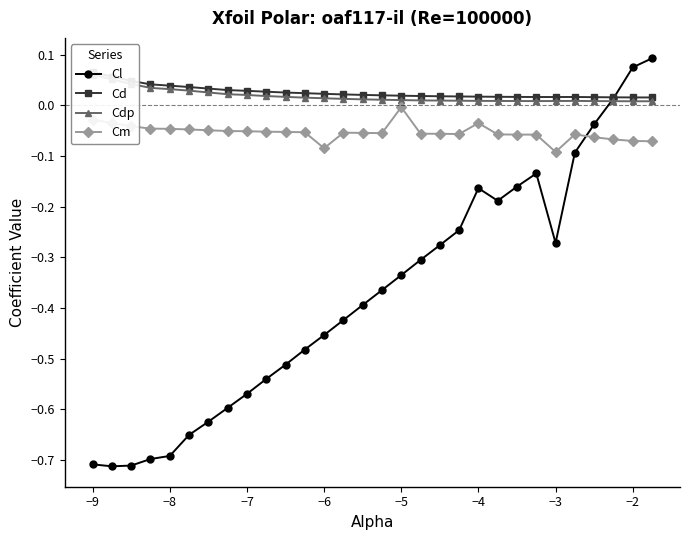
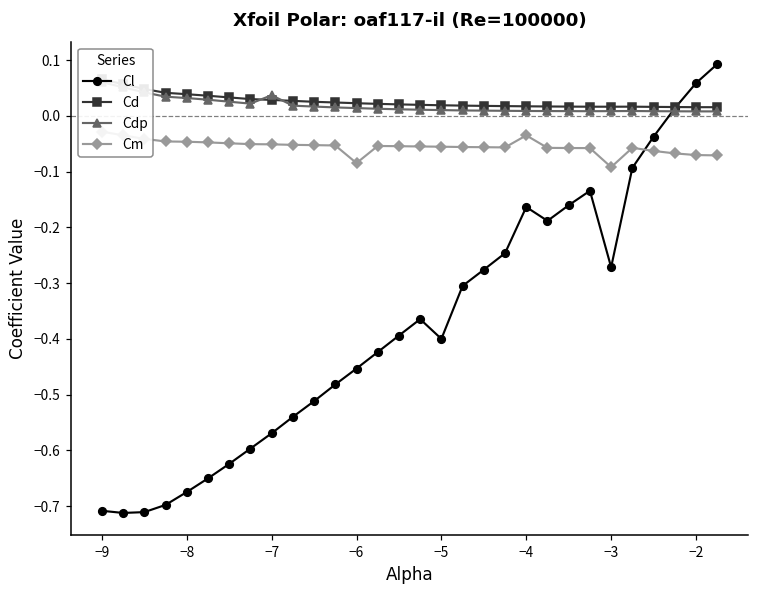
  {
    "Cl": {
      "−9": -0.71,
-     "−8": -0.69,
+     "−8": -0.67,
      "−7": -0.57,
      "−6": -0.45,
-     "−5": -0.34,
+     "−5": -0.40,
      "−4": -0.16,
      "−3": -0.27,
-     "−2": 0.07
+     "−2": 0.06
    },
    "Cd": {
      "−8": 0.04,
      "−7": 0.03,
      "−6": 0.02,
      "−5": 0.02,
      "−4": 0.02,
      "−3": 0.02,
      "−2": 0.02
    },
    "Cdp": {
      "−8": 0.03,
-     "−7": 0.02,
+     "−7": 0.04,
      "−6": 0.01,
      "−5": 0.01,
      "−4": 0.01,
      "−3": 0.01,
      "−2": 0.01
    },
    "Cm": {
      "−8": -0.05,
      "−7": -0.05,
      "−6": -0.08,
-     "−5": 0.00,
+     "−5": -0.06,
      "−4": -0.04,
      "−3": -0.09,
      "−2": -0.07
    }
  }
